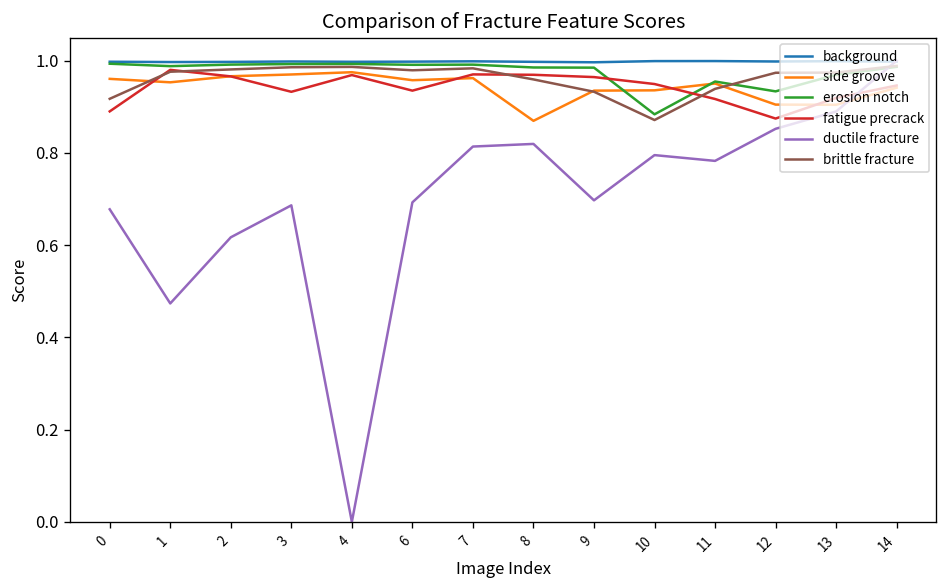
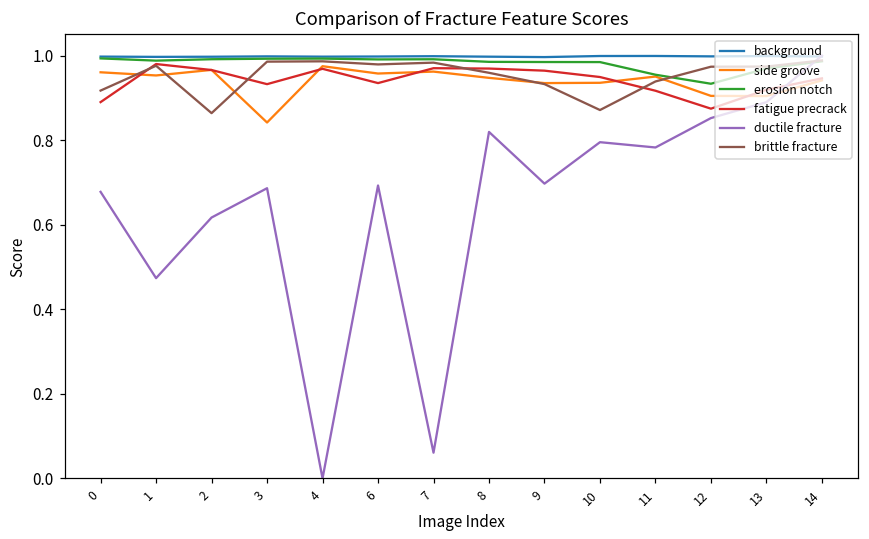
  {
    "background": {
      "1": 1.00,
      "6": 1.00,
      "7": 1.00,
      "8": 1.00,
      "9": 1.00,
      "10": 1.00,
      "11": 1.00,
      "12": 1.00
    },
    "side groove": {
      "0": 0.96,
      "1": 0.95,
-     "3": 0.97,
+     "3": 0.84,
      "6": 0.96,
      "7": 0.96,
-     "8": 0.87,
+     "8": 0.95,
      "10": 0.94,
      "12": 0.90
    },
    "erosion notch": {
      "1": 0.99,
      "6": 0.99,
      "7": 0.99,
      "8": 0.99,
      "9": 0.98,
-     "10": 0.88,
+     "10": 0.98,
      "12": 0.93
    },
    "fatigue precrack": {
      "0": 0.89,
      "3": 0.93,
      "6": 0.93,
      "7": 0.97,
      "8": 0.97,
      "9": 0.96,
      "10": 0.95,
      "11": 0.92,
      "12": 0.87
    },
    "ductile fracture": {
      "0": 0.68,
      "1": 0.47,
      "2": 0.62,
      "3": 0.69,
      "4": 0.00,
      "6": 0.69,
-     "7": 0.81,
+     "7": 0.06,
      "8": 0.82,
      "9": 0.70,
      "10": 0.80,
      "11": 0.78,
      "12": 0.85
    },
    "brittle fracture": {
      "0": 0.92,
-     "2": 0.98,
+     "2": 0.86,
      "3": 0.99,
      "6": 0.98,
      "7": 0.98,
      "8": 0.96,
      "10": 0.87,
      "11": 0.94,
      "12": 0.97
    }
  }
